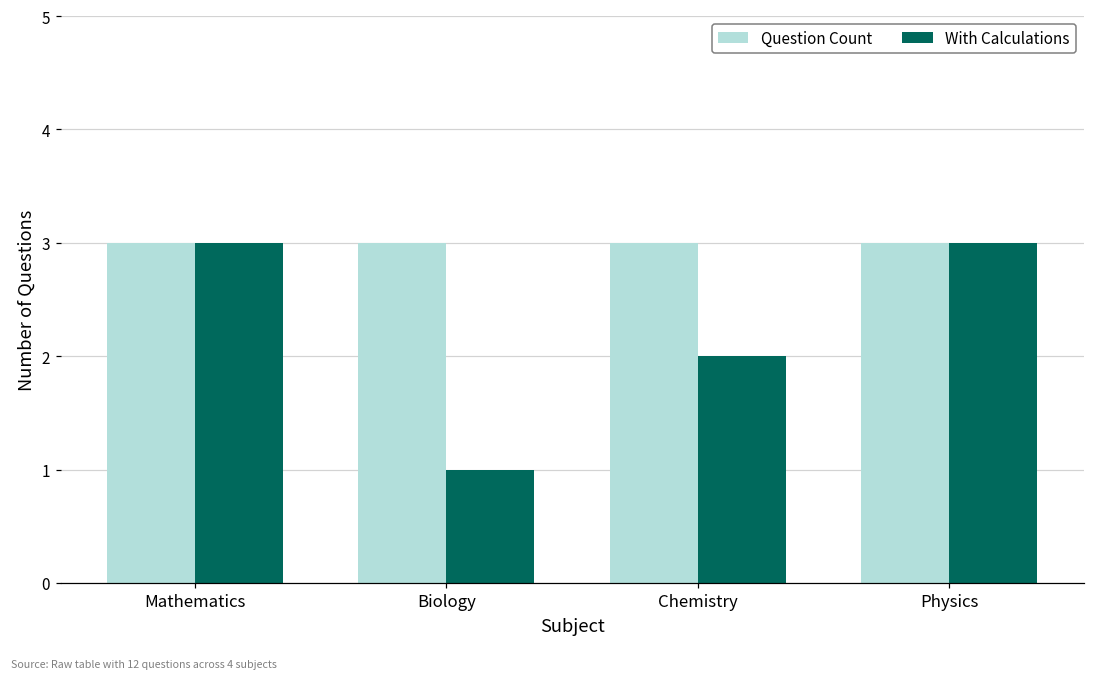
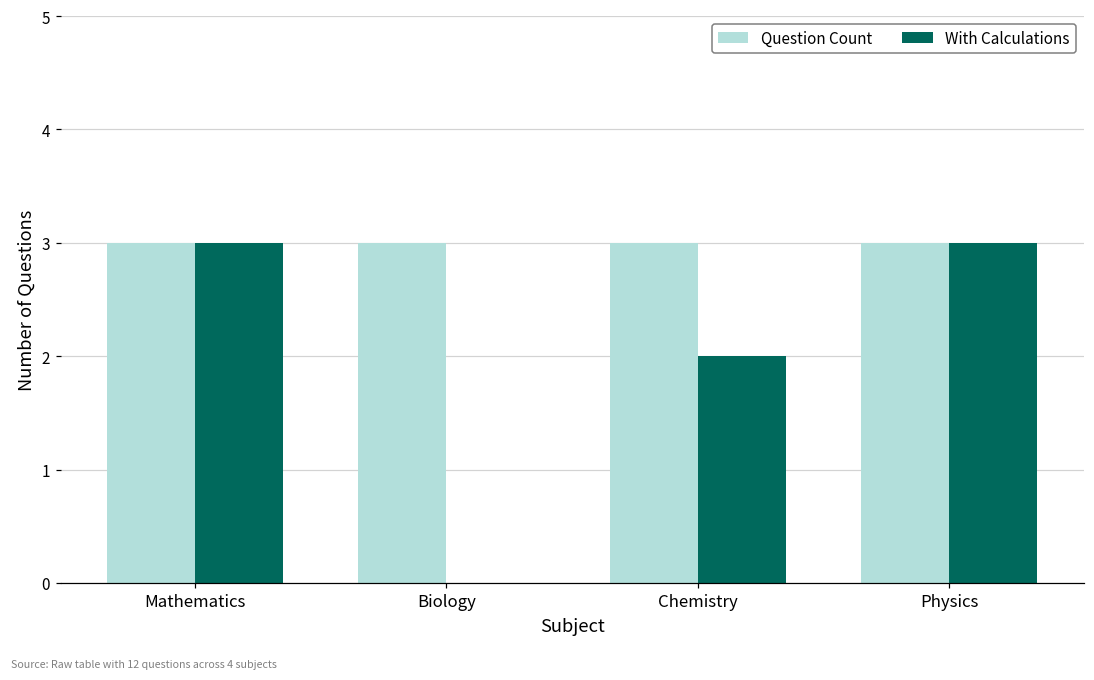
  {
    "Question Count": {
      "Mathematics": 3,
      "Biology": 3,
      "Chemistry": 3,
      "Physics": 3
    },
    "With Calculations": {
      "Mathematics": 3,
-     "Biology": 1,
+     "Biology": 0,
      "Chemistry": 2,
      "Physics": 3
    }
  }
